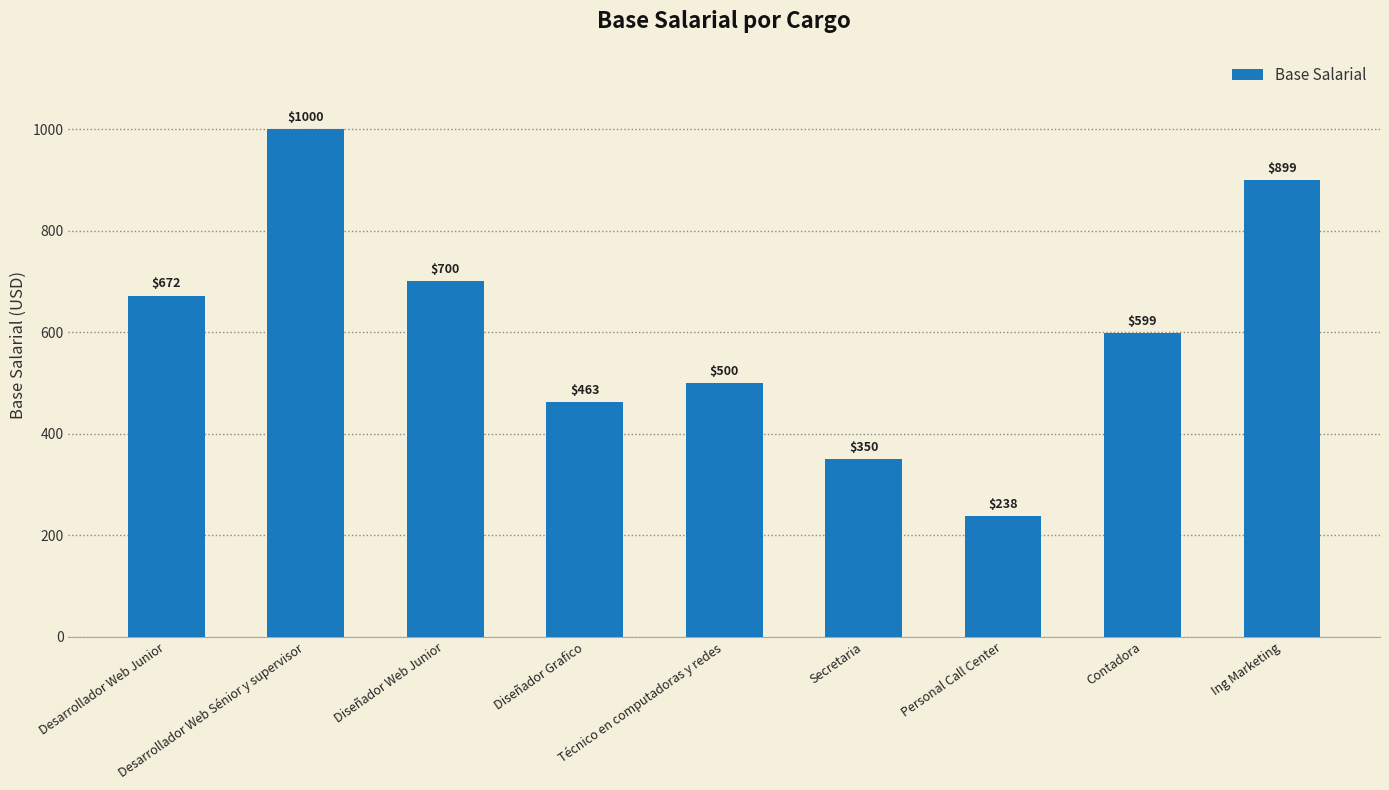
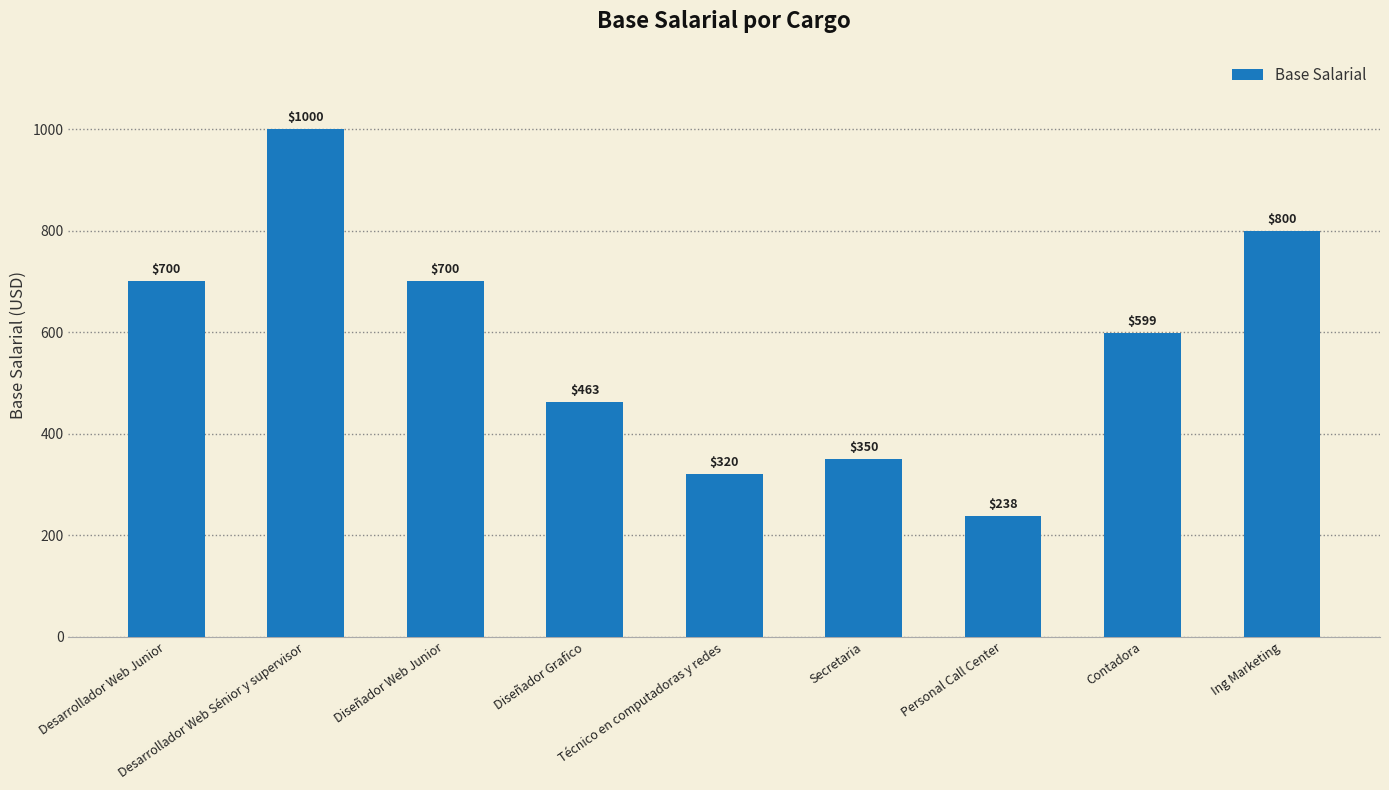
  {
-   "Desarrollador Web Junior": "$672",
+   "Desarrollador Web Junior": "$700",
    "Desarrollador Web Sénior y supervisor": "$1000",
    "Diseñador Web Junior": "$700",
    "Diseñador Grafico": "$463",
-   "Técnico en computadoras y redes": "$500",
+   "Técnico en computadoras y redes": "$320",
    "Secretaria": "$350",
    "Personal Call Center": "$238",
    "Contadora": "$599",
-   "Ing Marketing": "$899"
+   "Ing Marketing": "$800"
  }
